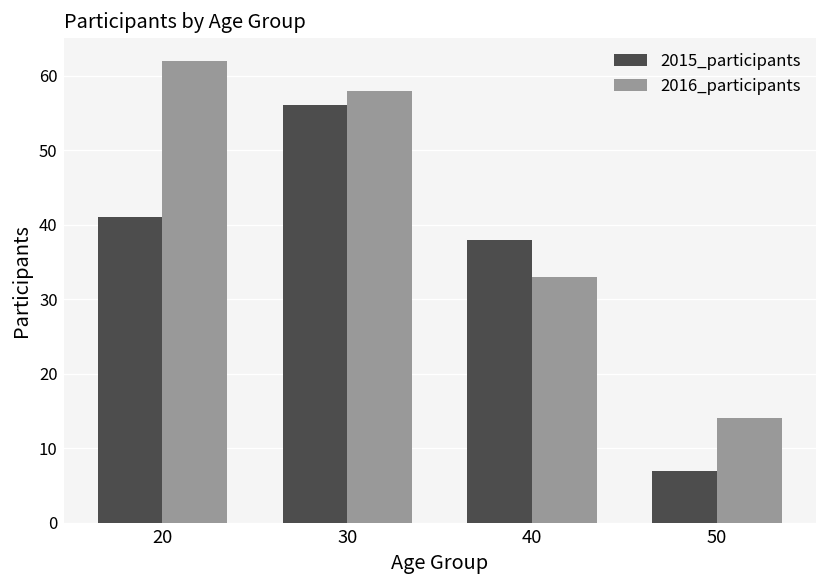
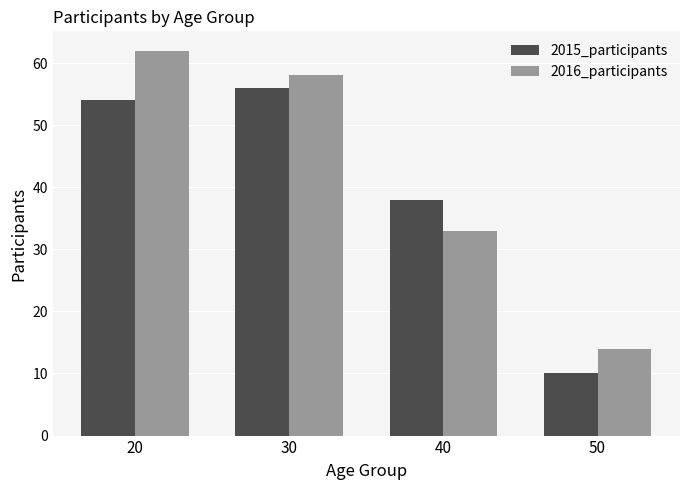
  {
    "2015_participants": {
-     "20": 41,
+     "20": 54,
      "30": 56,
      "40": 38,
-     "50": 7
+     "50": 10
    },
    "2016_participants": {
      "20": 62,
      "30": 58,
      "40": 33,
      "50": 14
    }
  }
